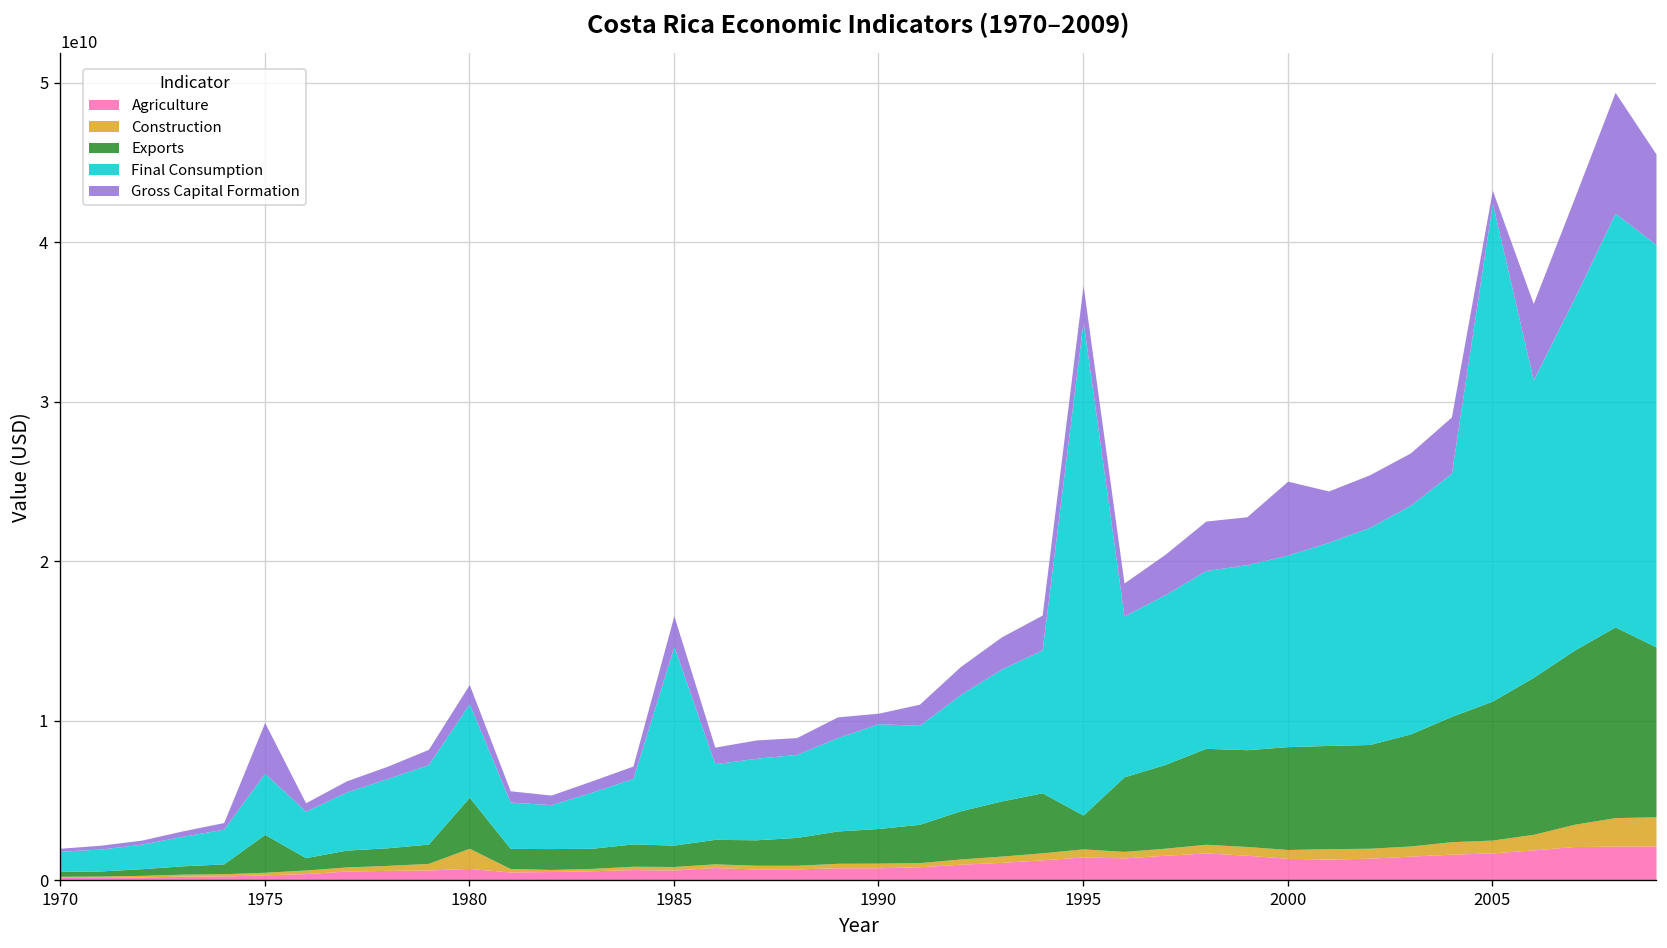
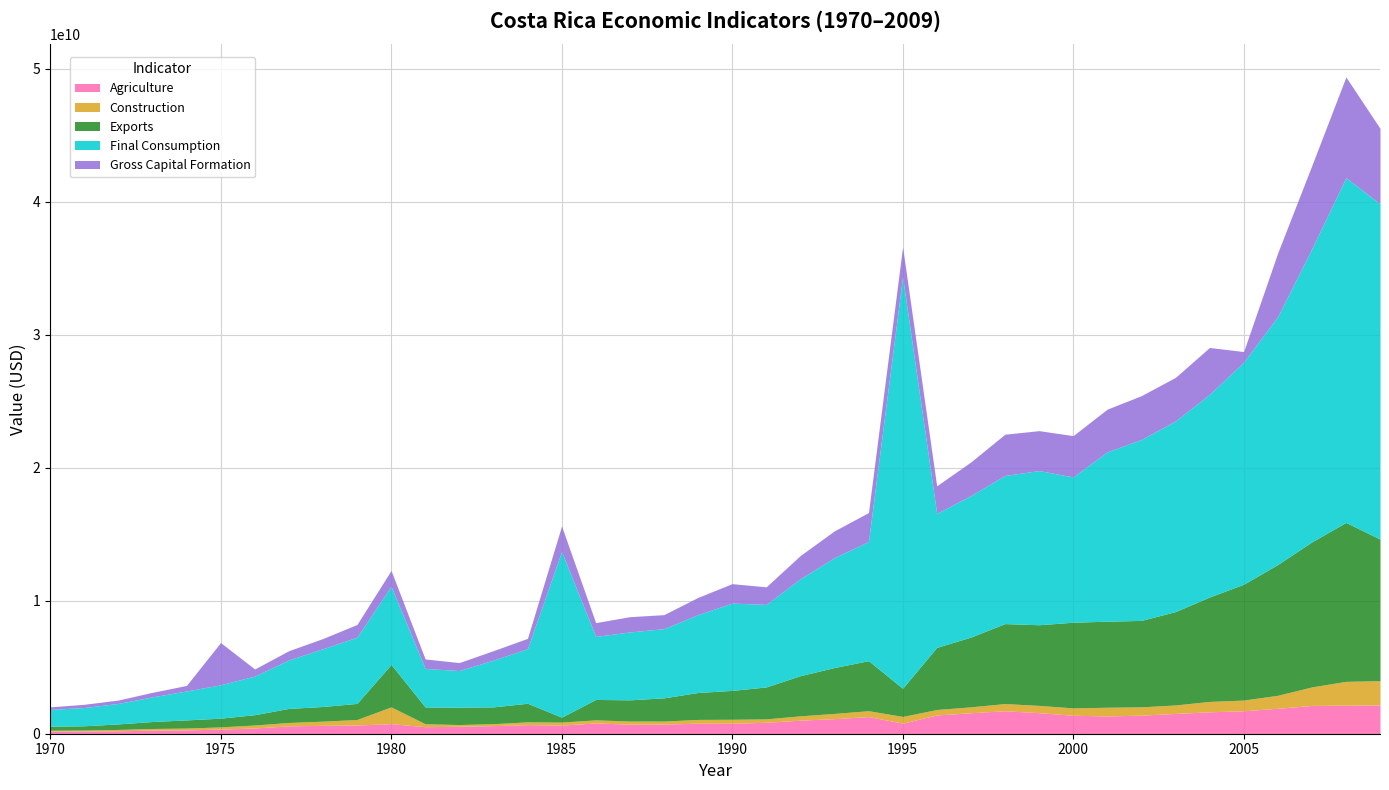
  {
    "Agriculture": {
      "1980": 800000000,
      "1985": 700000000,
      "1990": 800000000,
-     "1995": 1500000000,
+     "1995": 800000000,
      "2000": 1400000000,
      "2005": 1700000000
    },
    "Construction": {
      "1980": 1300000000,
      "1985": 200000000,
      "1990": 300000000,
      "1995": 500000000,
      "2000": 600000000,
      "2005": 800000000
    },
    "Exports": {
      "1970": 300000000,
-     "1975": 2400000000,
+     "1975": 700000000,
      "1980": 3200000000,
-     "1985": 1300000000,
+     "1985": 400000000,
      "1990": 2200000000,
      "1995": 2100000000,
      "2000": 6400000000,
      "2005": 8700000000
    },
    "Final Consumption": {
-     "1975": 3800000000,
+     "1975": 2500000000,
      "1980": 5900000000,
      "1985": 12500000000,
      "1990": 6600000000,
      "1995": 30900000000,
-     "2000": 12000000000,
-     "2005": 31200000000
+     "2000": 10900000000,
+     "2005": 16700000000
    },
    "Gross Capital Formation": {
      "1975": 3200000000,
      "1980": 1200000000,
      "1985": 1900000000,
-     "1990": 700000000,
+     "1990": 1500000000,
      "1995": 2300000000,
-     "2000": 4600000000,
+     "2000": 3100000000,
      "2005": 800000000
    }
  }
